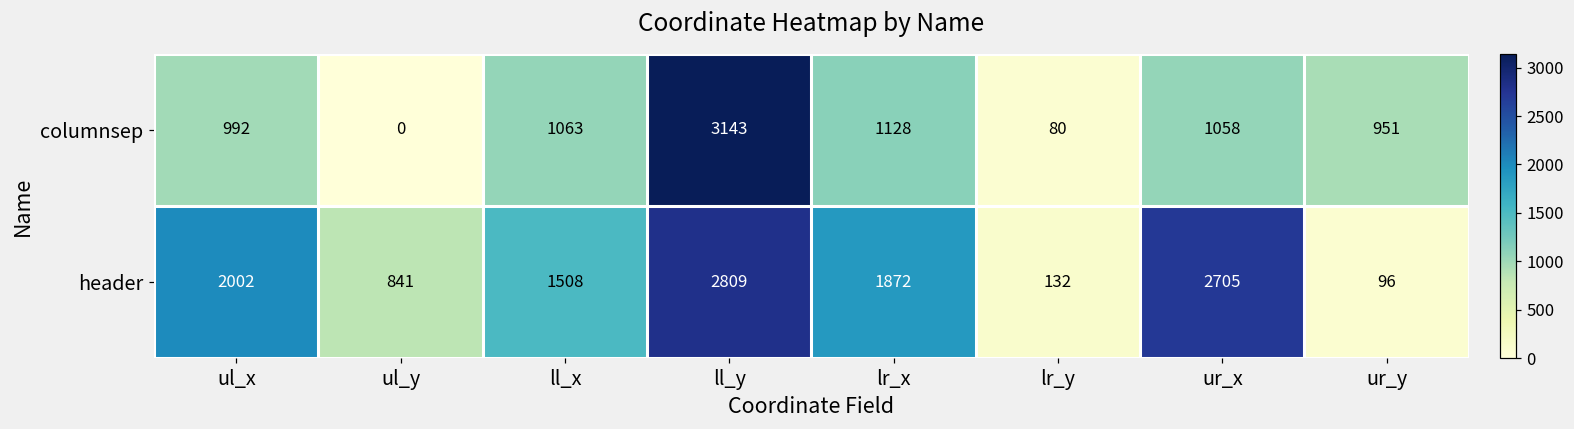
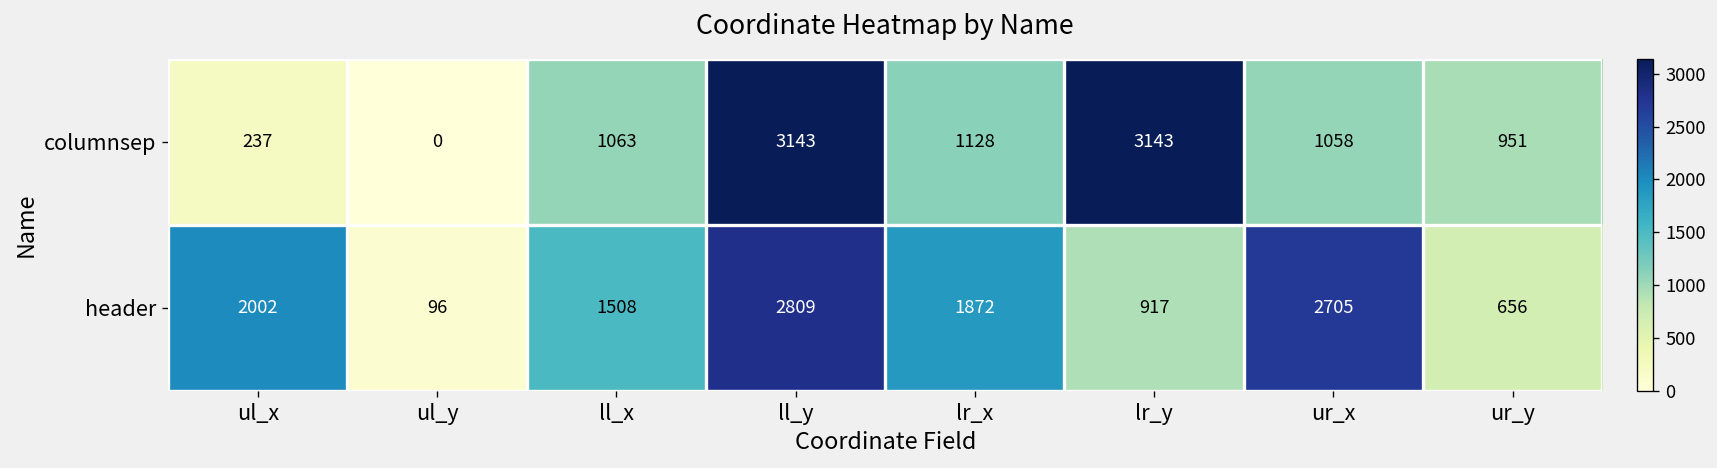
  {
    "columnsep": {
-     "ul_x": 992,
+     "ul_x": 237,
      "ul_y": 0,
      "ll_x": 1063,
      "ll_y": 3143,
      "lr_x": 1128,
-     "lr_y": 80,
+     "lr_y": 3143,
      "ur_x": 1058,
      "ur_y": 951
    },
    "header": {
      "ul_x": 2002,
-     "ul_y": 841,
+     "ul_y": 96,
      "ll_x": 1508,
      "ll_y": 2809,
      "lr_x": 1872,
-     "lr_y": 132,
+     "lr_y": 917,
      "ur_x": 2705,
-     "ur_y": 96
+     "ur_y": 656
    }
  }
